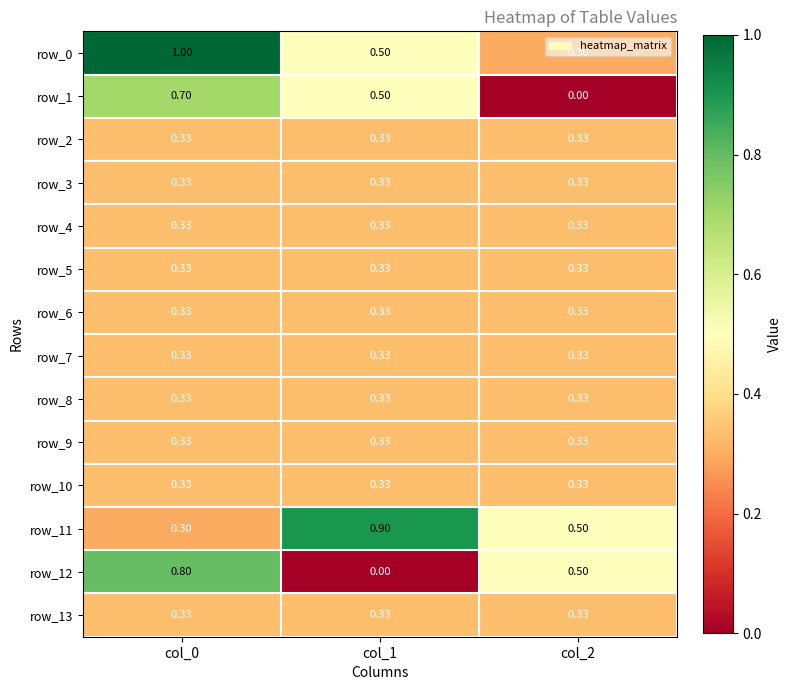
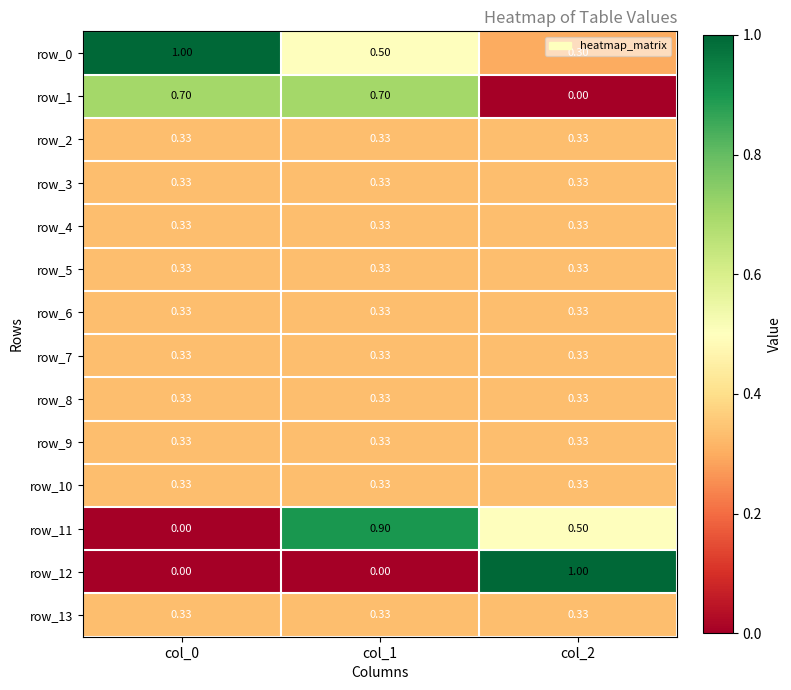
  {
    "row_0": {
      "col_0": 1.00,
      "col_1": 0.50
    },
    "row_1": {
      "col_0": 0.70,
-     "col_1": 0.50,
+     "col_1": 0.70,
      "col_2": 0.00
    },
    "row_2": {
      "col_0": 0.33,
      "col_1": 0.33,
      "col_2": 0.33
    },
    "row_3": {
      "col_0": 0.33,
      "col_1": 0.33,
      "col_2": 0.33
    },
    "row_4": {
      "col_0": 0.33,
      "col_1": 0.33,
      "col_2": 0.33
    },
    "row_5": {
      "col_0": 0.33,
      "col_1": 0.33,
      "col_2": 0.33
    },
    "row_6": {
      "col_0": 0.33,
      "col_1": 0.33,
      "col_2": 0.33
    },
    "row_7": {
      "col_0": 0.33,
      "col_1": 0.33,
      "col_2": 0.33
    },
    "row_8": {
      "col_0": 0.33,
      "col_1": 0.33,
      "col_2": 0.33
    },
    "row_9": {
      "col_0": 0.33,
      "col_1": 0.33,
      "col_2": 0.33
    },
    "row_10": {
      "col_0": 0.33,
      "col_1": 0.33,
      "col_2": 0.33
    },
    "row_11": {
-     "col_0": 0.30,
+     "col_0": 0.00,
      "col_1": 0.90,
      "col_2": 0.50
    },
    "row_12": {
-     "col_0": 0.80,
+     "col_0": 0.00,
      "col_1": 0.00,
-     "col_2": 0.50
+     "col_2": 1.00
    },
    "row_13": {
      "col_0": 0.33,
      "col_1": 0.33,
      "col_2": 0.33
    }
  }
